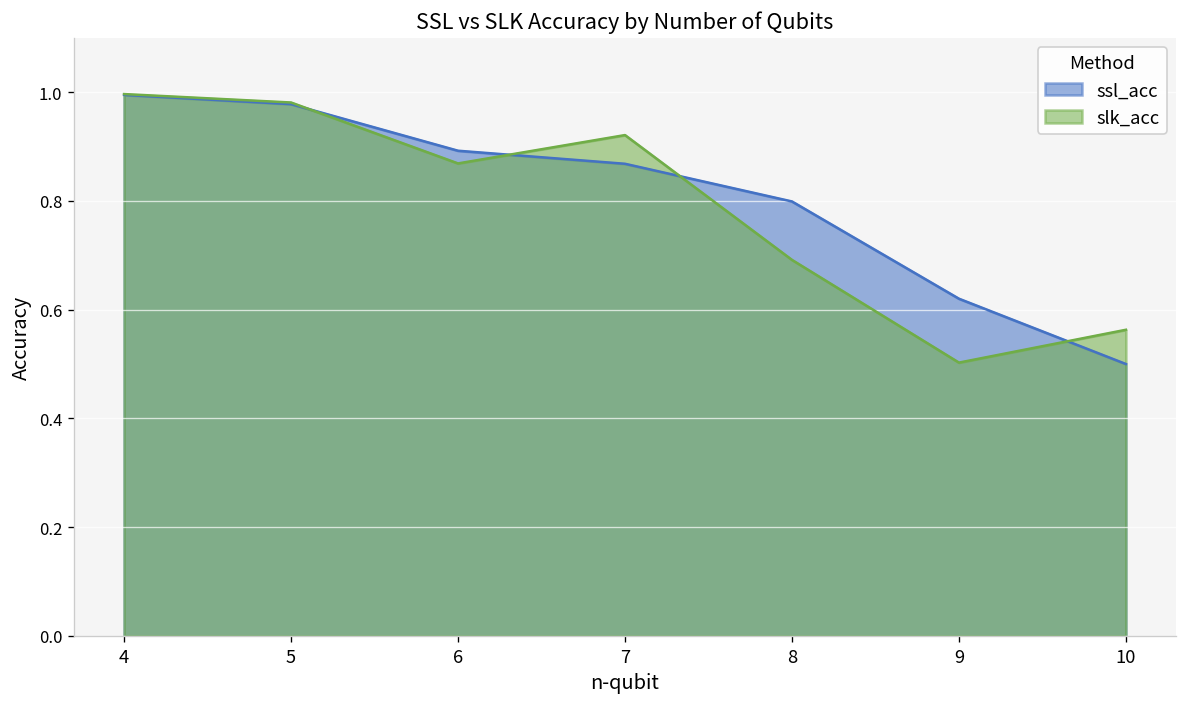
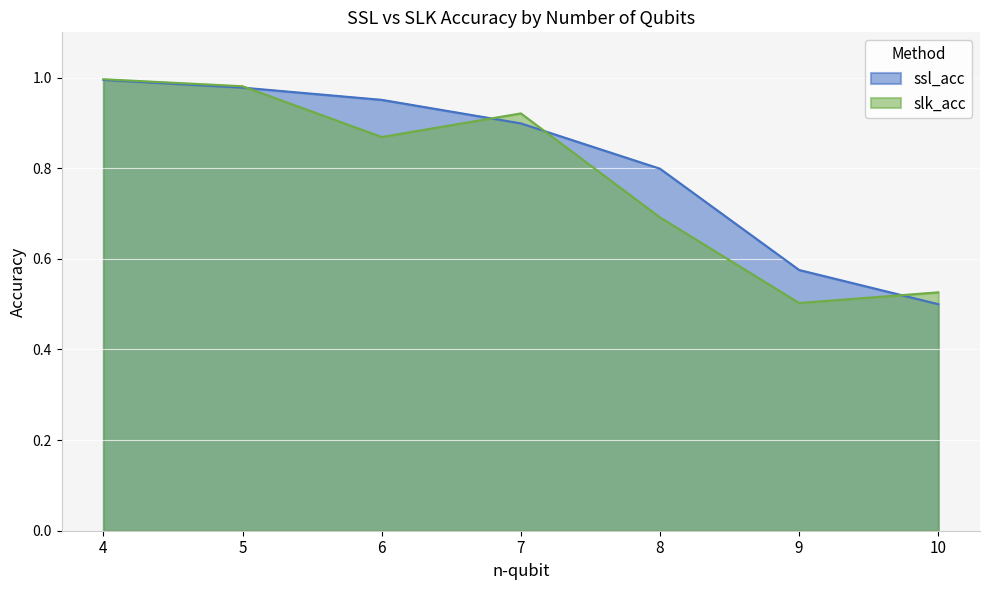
  {
    "ssl_acc": {
-     "6": 0.89,
-     "7": 0.87,
+     "6": 0.95,
+     "7": 0.90,
      "8": 0.80,
-     "9": 0.62,
+     "9": 0.58,
      "10": 0.50
    },
    "slk_acc": {
      "6": 0.87,
      "7": 0.92,
      "8": 0.69,
      "9": 0.50,
-     "10": 0.56
+     "10": 0.53
    }
  }
